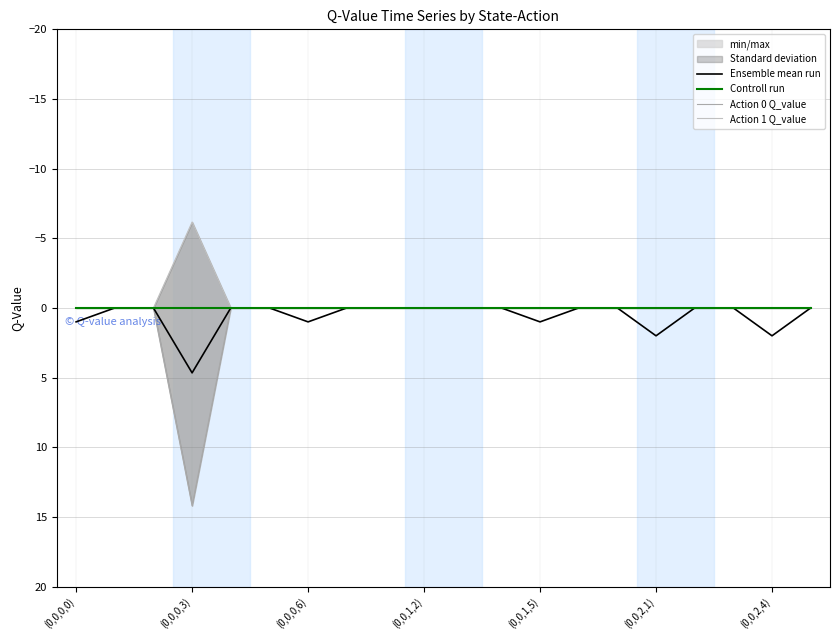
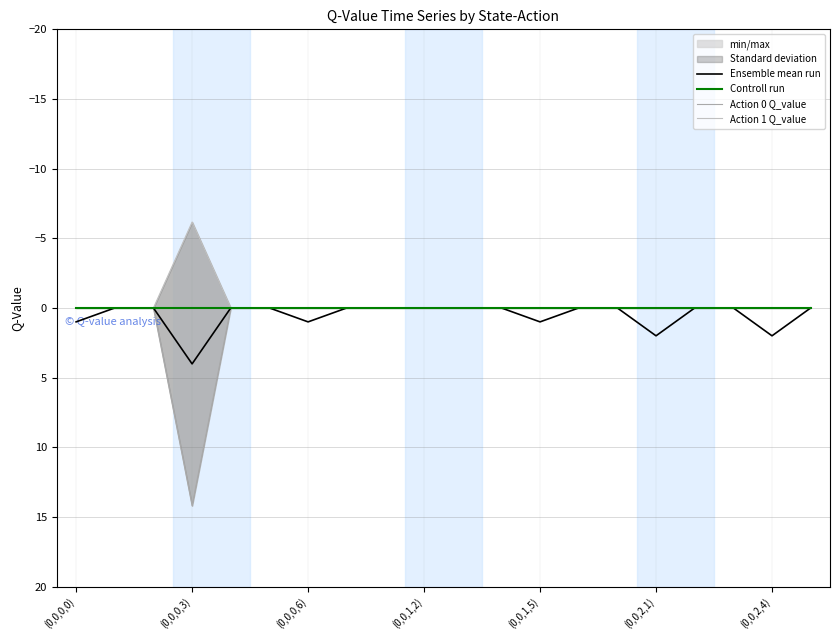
  {
    "Ensemble mean run": {
      "(0,0,0,0)": 1.0,
-     "(0,0,0,3)": 4.7,
+     "(0,0,0,3)": 4.0,
      "(0,0,0,6)": 1.0,
      "(0,0,1,5)": 1.0,
      "(0,0,2,1)": 2.0,
      "(0,0,2,4)": 2.0
    },
    "Controll run": {
      "(0,0,0,3)": 0.0
    }
  }
